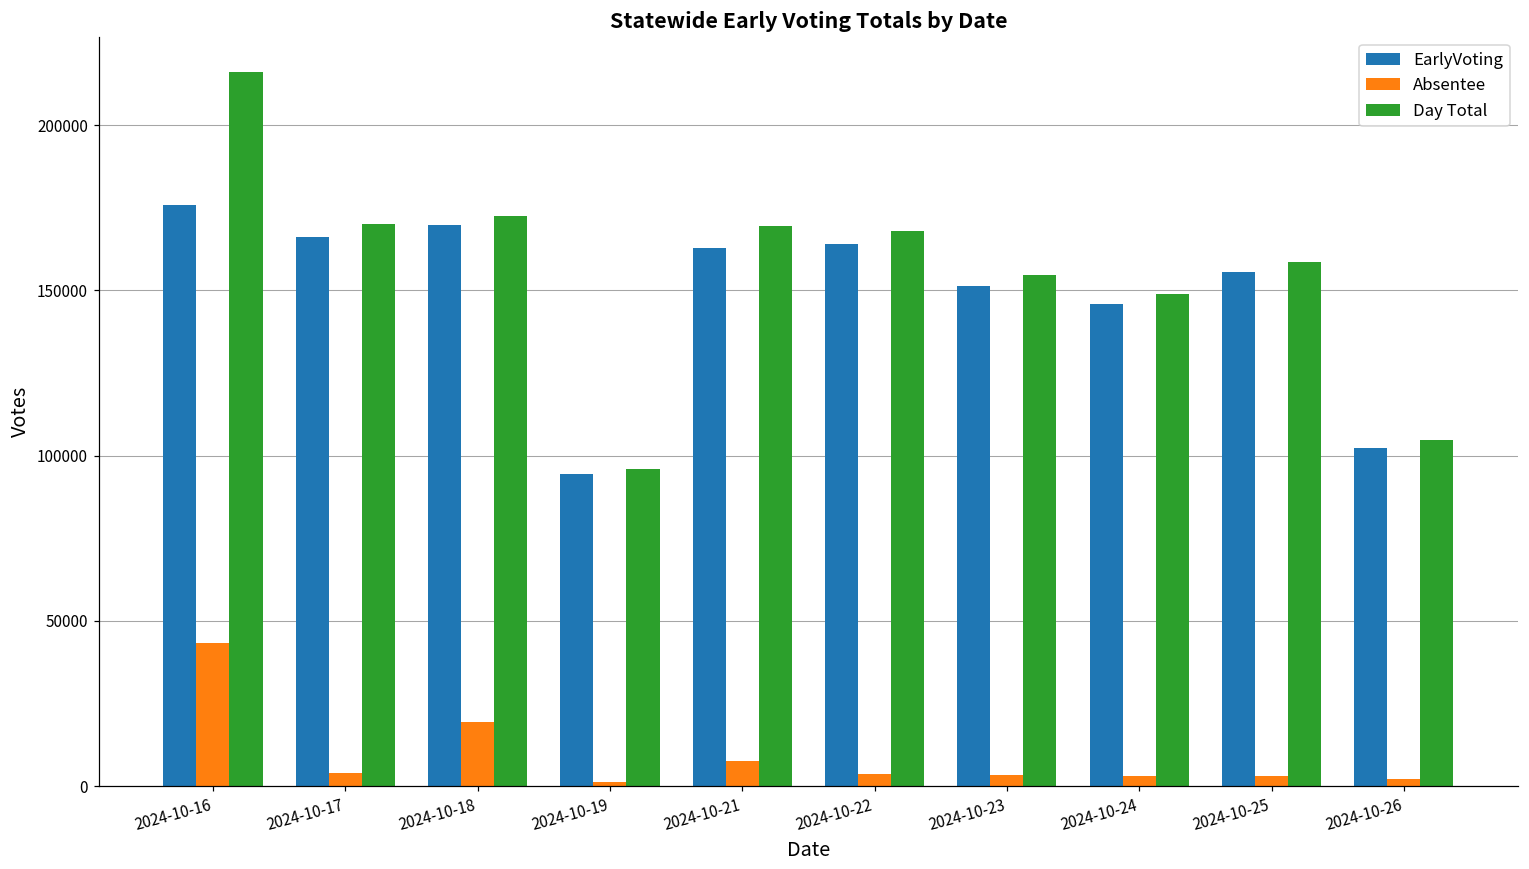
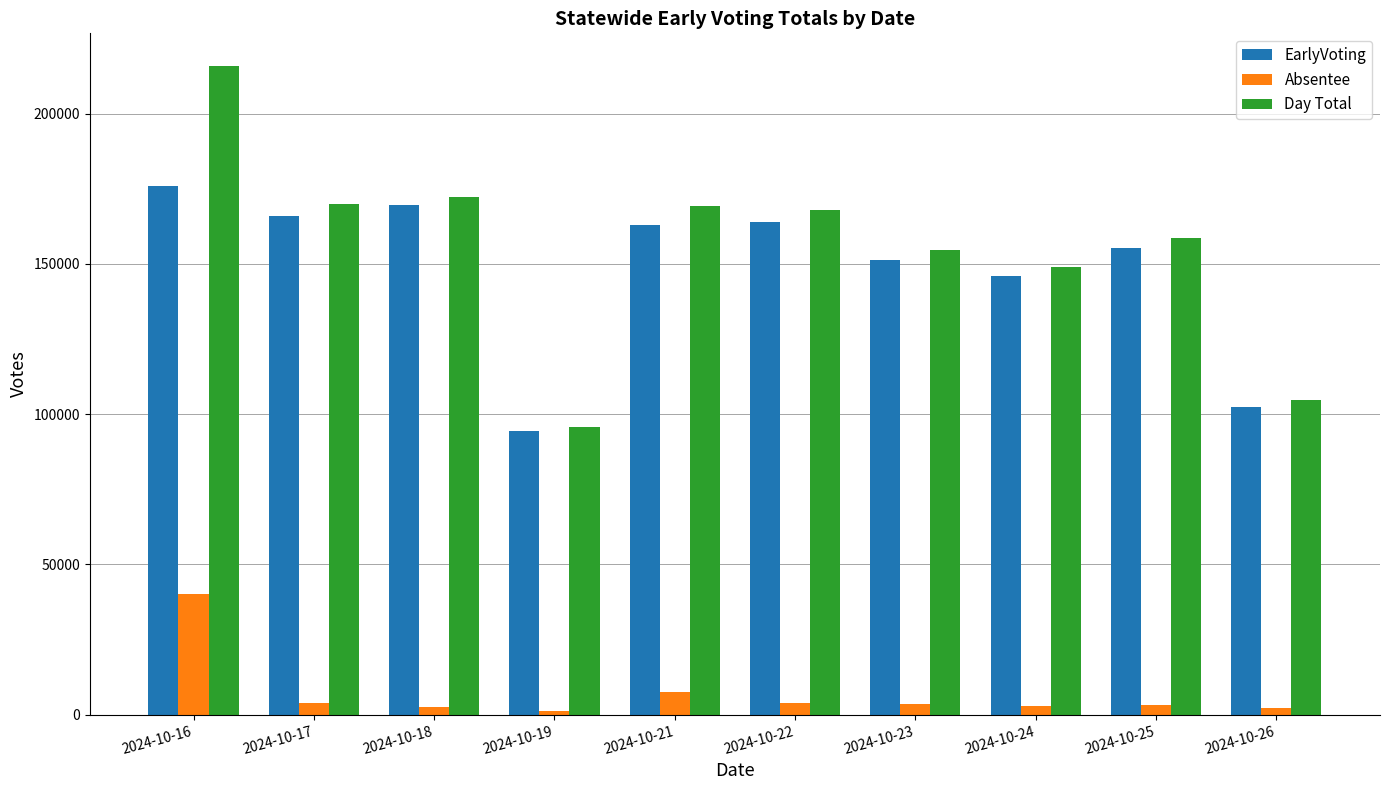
  {
    "EarlyVoting": {
      "2024-10-16": 176000,
      "2024-10-17": 166000,
      "2024-10-18": 170000,
      "2024-10-19": 94000,
      "2024-10-21": 163000,
      "2024-10-22": 164000,
      "2024-10-23": 151000,
      "2024-10-24": 146000,
      "2024-10-25": 155000,
      "2024-10-26": 102000
    },
    "Absentee": {
-     "2024-10-16": 43000,
+     "2024-10-16": 40000,
      "2024-10-17": 4000,
-     "2024-10-18": 19000,
+     "2024-10-18": 3000,
      "2024-10-19": 1000,
      "2024-10-21": 8000,
      "2024-10-22": 4000,
      "2024-10-23": 3000,
      "2024-10-24": 3000,
      "2024-10-25": 3000,
      "2024-10-26": 2000
    },
    "Day Total": {
      "2024-10-16": 216000,
      "2024-10-17": 170000,
      "2024-10-18": 172000,
      "2024-10-19": 96000,
      "2024-10-21": 169000,
      "2024-10-22": 168000,
      "2024-10-23": 155000,
      "2024-10-24": 149000,
      "2024-10-25": 159000,
      "2024-10-26": 105000
    }
  }
